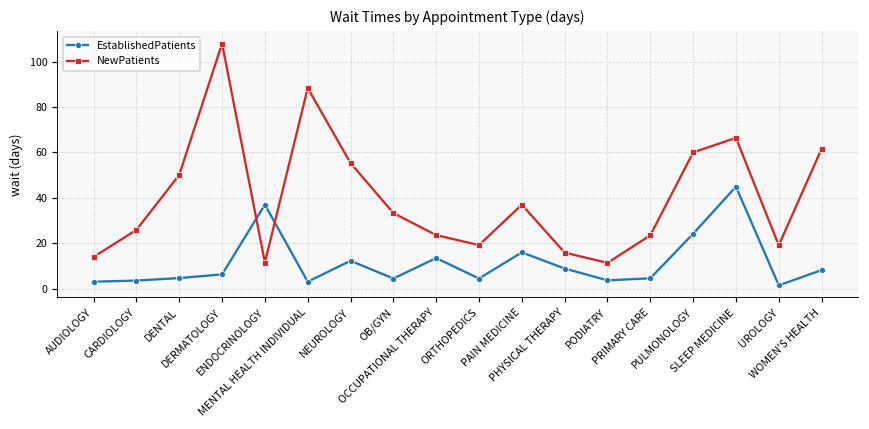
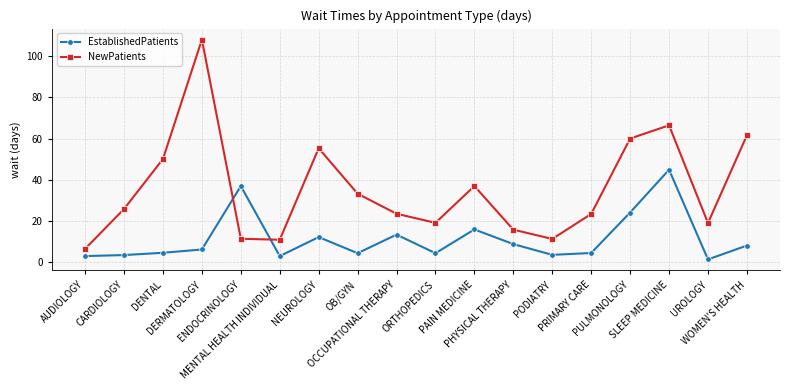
  {
    "EstablishedPatients": {
      "AUDIOLOGY": 3,
      "CARDIOLOGY": 4,
      "DENTAL": 5,
      "DERMATOLOGY": 6,
      "ENDOCRINOLOGY": 37,
      "MENTAL HEALTH INDIVIDUAL": 3,
      "NEUROLOGY": 12,
      "OB/GYN": 5,
      "OCCUPATIONAL THERAPY": 14,
      "ORTHOPEDICS": 5,
      "PAIN MEDICINE": 16,
      "PHYSICAL THERAPY": 9,
      "PODIATRY": 4,
      "PRIMARY CARE": 5,
      "PULMONOLOGY": 24,
      "SLEEP MEDICINE": 45,
      "UROLOGY": 2,
      "WOMEN'S HEALTH": 8
    },
    "NewPatients": {
-     "AUDIOLOGY": 14,
+     "AUDIOLOGY": 7,
      "CARDIOLOGY": 26,
      "DENTAL": 50,
      "DERMATOLOGY": 108,
      "ENDOCRINOLOGY": 12,
-     "MENTAL HEALTH INDIVIDUAL": 88,
+     "MENTAL HEALTH INDIVIDUAL": 11,
      "NEUROLOGY": 55,
      "OB/GYN": 33,
      "OCCUPATIONAL THERAPY": 24,
      "ORTHOPEDICS": 19,
      "PAIN MEDICINE": 37,
      "PHYSICAL THERAPY": 16,
      "PODIATRY": 11,
      "PRIMARY CARE": 24,
      "PULMONOLOGY": 60,
      "SLEEP MEDICINE": 66,
      "UROLOGY": 19,
      "WOMEN'S HEALTH": 62
    }
  }
